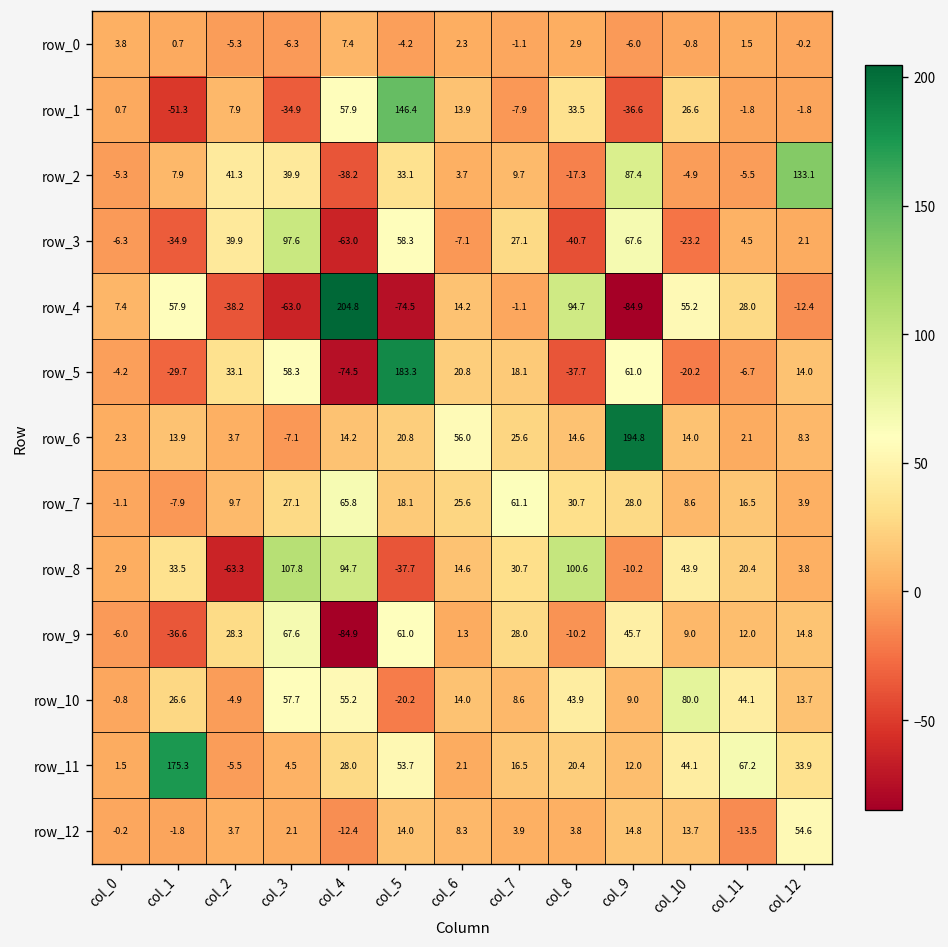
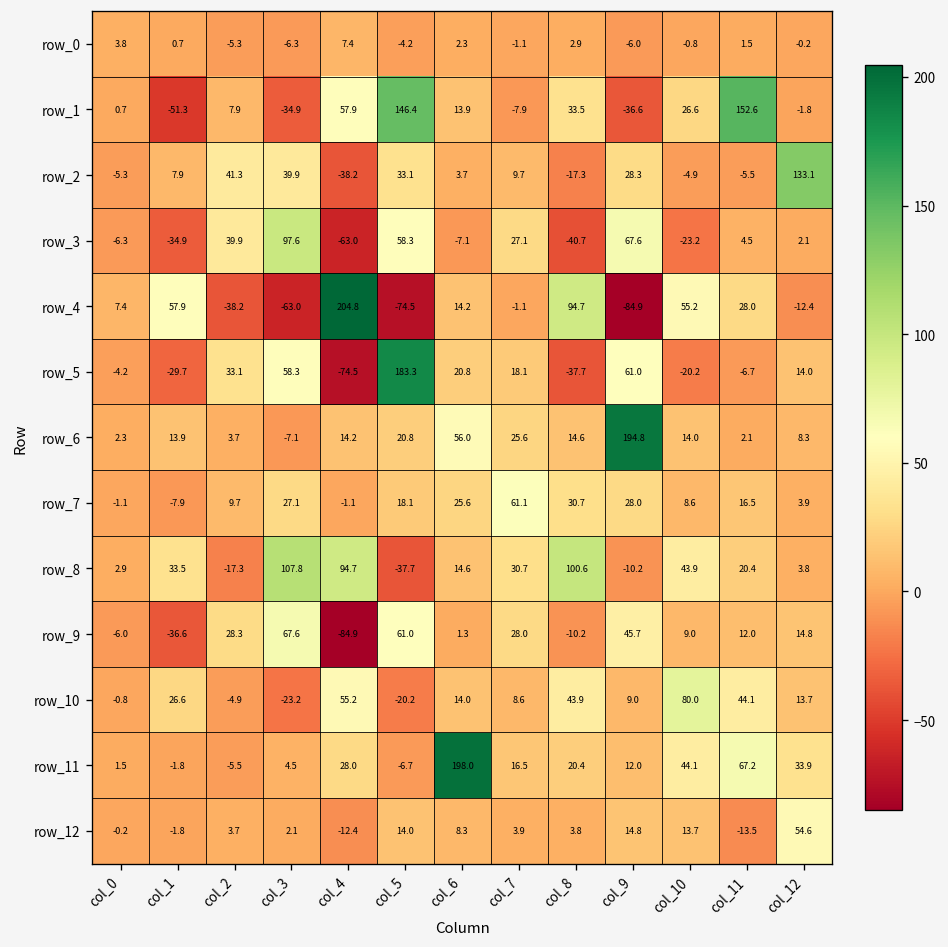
  {
    "row_0": {
      "col_0": 3.8,
      "col_1": 0.7,
      "col_2": -5.3,
      "col_3": -6.3,
      "col_4": 7.4,
      "col_5": -4.2,
      "col_6": 2.3,
      "col_7": -1.1,
      "col_8": 2.9,
      "col_9": -6.0,
      "col_10": -0.8,
      "col_11": 1.5,
      "col_12": -0.2
    },
    "row_1": {
      "col_0": 0.7,
      "col_1": -51.3,
      "col_2": 7.9,
      "col_3": -34.9,
      "col_4": 57.9,
      "col_5": 146.4,
      "col_6": 13.9,
      "col_7": -7.9,
      "col_8": 33.5,
      "col_9": -36.6,
      "col_10": 26.6,
-     "col_11": -1.8,
+     "col_11": 152.6,
      "col_12": -1.8
    },
    "row_2": {
      "col_0": -5.3,
      "col_1": 7.9,
      "col_2": 41.3,
      "col_3": 39.9,
      "col_4": -38.2,
      "col_5": 33.1,
      "col_6": 3.7,
      "col_7": 9.7,
      "col_8": -17.3,
-     "col_9": 87.4,
+     "col_9": 28.3,
      "col_10": -4.9,
      "col_11": -5.5,
      "col_12": 133.1
    },
    "row_3": {
      "col_0": -6.3,
      "col_1": -34.9,
      "col_2": 39.9,
      "col_3": 97.6,
      "col_4": -63.0,
      "col_5": 58.3,
      "col_6": -7.1,
      "col_7": 27.1,
      "col_8": -40.7,
      "col_9": 67.6,
      "col_10": -23.2,
      "col_11": 4.5,
      "col_12": 2.1
    },
    "row_4": {
      "col_0": 7.4,
      "col_1": 57.9,
      "col_2": -38.2,
      "col_3": -63.0,
      "col_4": 204.8,
      "col_5": -74.5,
      "col_6": 14.2,
      "col_7": -1.1,
      "col_8": 94.7,
      "col_9": -84.9,
      "col_10": 55.2,
      "col_11": 28.0,
      "col_12": -12.4
    },
    "row_5": {
      "col_0": -4.2,
      "col_1": -29.7,
      "col_2": 33.1,
      "col_3": 58.3,
      "col_4": -74.5,
      "col_5": 183.3,
      "col_6": 20.8,
      "col_7": 18.1,
      "col_8": -37.7,
      "col_9": 61.0,
      "col_10": -20.2,
      "col_11": -6.7,
      "col_12": 14.0
    },
    "row_6": {
      "col_0": 2.3,
      "col_1": 13.9,
      "col_2": 3.7,
      "col_3": -7.1,
      "col_4": 14.2,
      "col_5": 20.8,
      "col_6": 56.0,
      "col_7": 25.6,
      "col_8": 14.6,
      "col_9": 194.8,
      "col_10": 14.0,
      "col_11": 2.1,
      "col_12": 8.3
    },
    "row_7": {
      "col_0": -1.1,
      "col_1": -7.9,
      "col_2": 9.7,
      "col_3": 27.1,
-     "col_4": 65.8,
+     "col_4": -1.1,
      "col_5": 18.1,
      "col_6": 25.6,
      "col_7": 61.1,
      "col_8": 30.7,
      "col_9": 28.0,
      "col_10": 8.6,
      "col_11": 16.5,
      "col_12": 3.9
    },
    "row_8": {
      "col_0": 2.9,
      "col_1": 33.5,
-     "col_2": -63.3,
+     "col_2": -17.3,
      "col_3": 107.8,
      "col_4": 94.7,
      "col_5": -37.7,
      "col_6": 14.6,
      "col_7": 30.7,
      "col_8": 100.6,
      "col_9": -10.2,
      "col_10": 43.9,
      "col_11": 20.4,
      "col_12": 3.8
    },
    "row_9": {
      "col_0": -6.0,
      "col_1": -36.6,
      "col_2": 28.3,
      "col_3": 67.6,
      "col_4": -84.9,
      "col_5": 61.0,
      "col_6": 1.3,
      "col_7": 28.0,
      "col_8": -10.2,
      "col_9": 45.7,
      "col_10": 9.0,
      "col_11": 12.0,
      "col_12": 14.8
    },
    "row_10": {
      "col_0": -0.8,
      "col_1": 26.6,
      "col_2": -4.9,
-     "col_3": 57.7,
+     "col_3": -23.2,
      "col_4": 55.2,
      "col_5": -20.2,
      "col_6": 14.0,
      "col_7": 8.6,
      "col_8": 43.9,
      "col_9": 9.0,
      "col_10": 80.0,
      "col_11": 44.1,
      "col_12": 13.7
    },
    "row_11": {
      "col_0": 1.5,
-     "col_1": 175.3,
+     "col_1": -1.8,
      "col_2": -5.5,
      "col_3": 4.5,
      "col_4": 28.0,
-     "col_5": 53.7,
-     "col_6": 2.1,
+     "col_5": -6.7,
+     "col_6": 198.0,
      "col_7": 16.5,
      "col_8": 20.4,
      "col_9": 12.0,
      "col_10": 44.1,
      "col_11": 67.2,
      "col_12": 33.9
    },
    "row_12": {
      "col_0": -0.2,
      "col_1": -1.8,
      "col_2": 3.7,
      "col_3": 2.1,
      "col_4": -12.4,
      "col_5": 14.0,
      "col_6": 8.3,
      "col_7": 3.9,
      "col_8": 3.8,
      "col_9": 14.8,
      "col_10": 13.7,
      "col_11": -13.5,
      "col_12": 54.6
    }
  }
